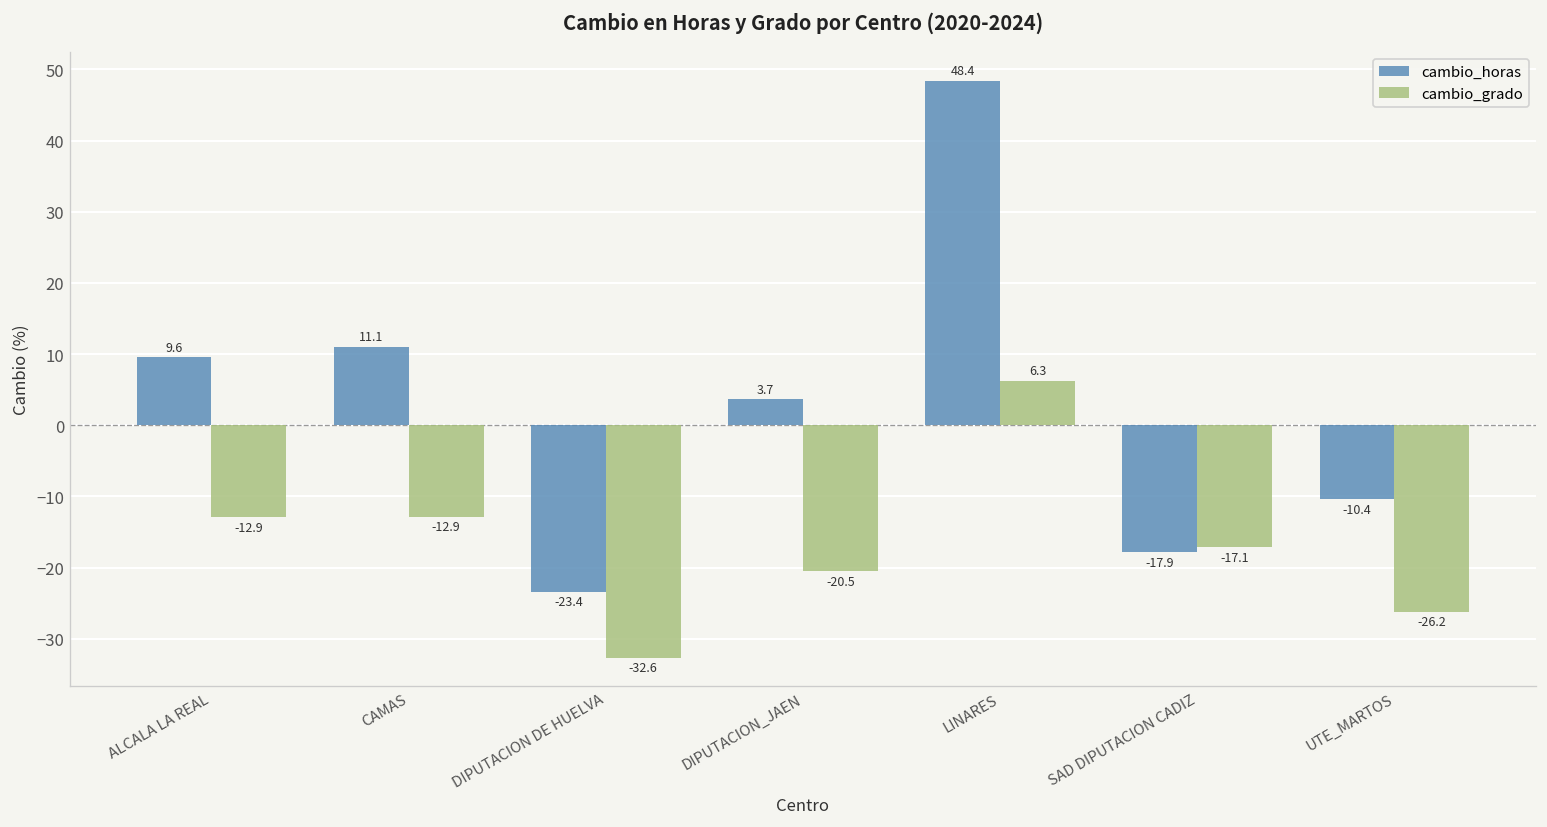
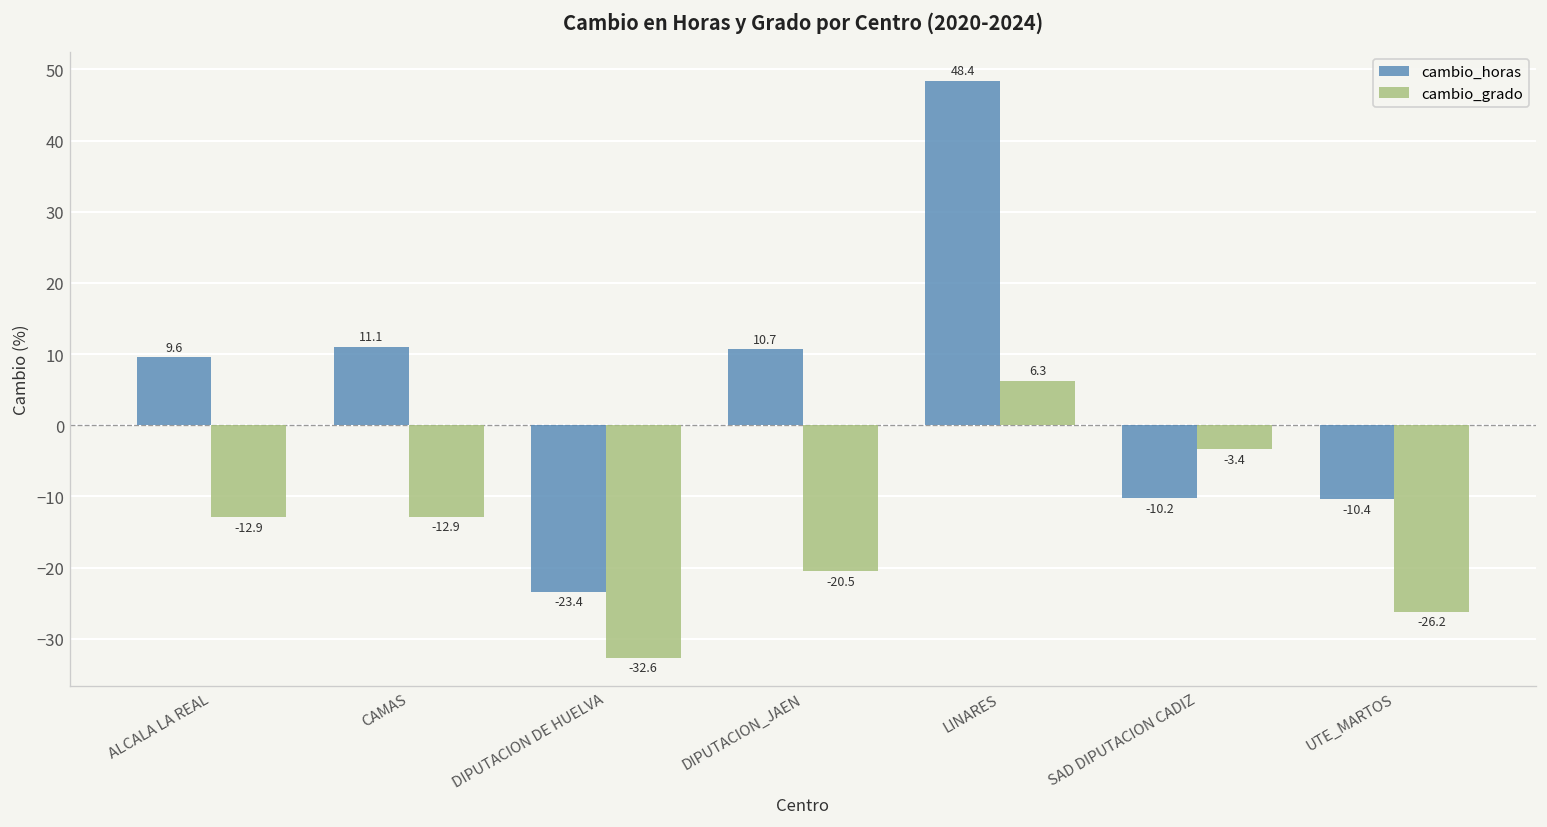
  {
    "cambio_horas": {
      "ALCALA LA REAL": 9.6,
      "CAMAS": 11.1,
      "DIPUTACION DE HUELVA": -23.4,
-     "DIPUTACION_JAEN": 3.7,
+     "DIPUTACION_JAEN": 10.7,
      "LINARES": 48.4,
-     "SAD DIPUTACION CADIZ": -17.9,
+     "SAD DIPUTACION CADIZ": -10.2,
      "UTE_MARTOS": -10.4
    },
    "cambio_grado": {
      "ALCALA LA REAL": -12.9,
      "CAMAS": -12.9,
      "DIPUTACION DE HUELVA": -32.6,
      "DIPUTACION_JAEN": -20.5,
      "LINARES": 6.3,
-     "SAD DIPUTACION CADIZ": -17.1,
+     "SAD DIPUTACION CADIZ": -3.4,
      "UTE_MARTOS": -26.2
    }
  }
